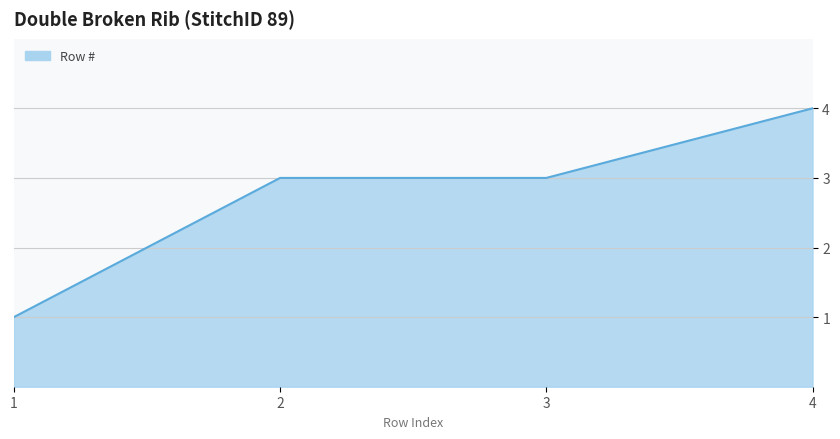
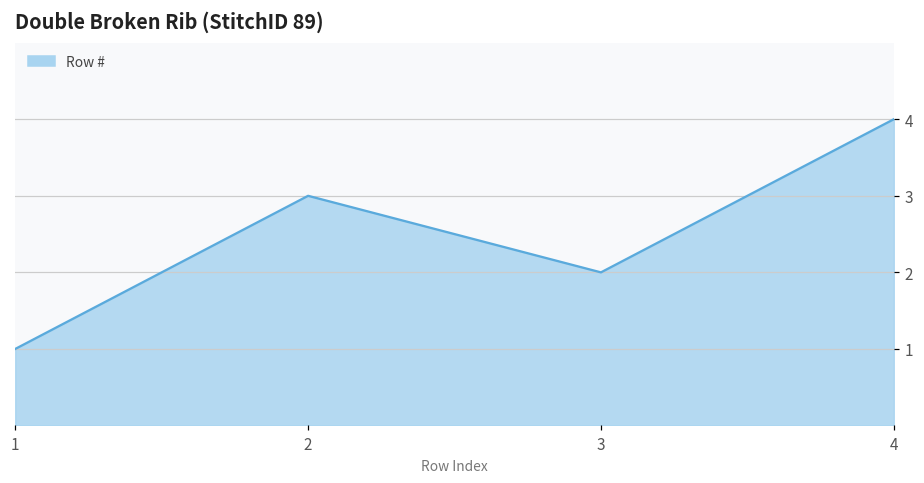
  {
    "1": 1,
    "2": 3,
-   "3": 3,
+   "3": 2,
    "4": 4
  }
